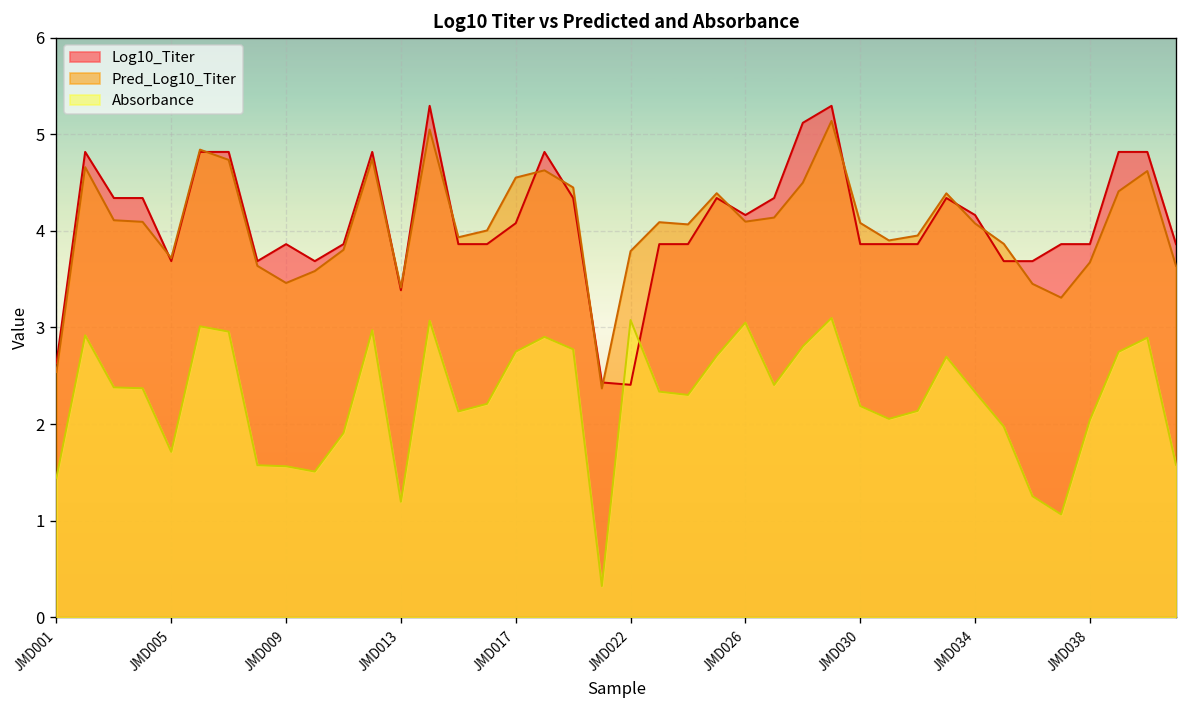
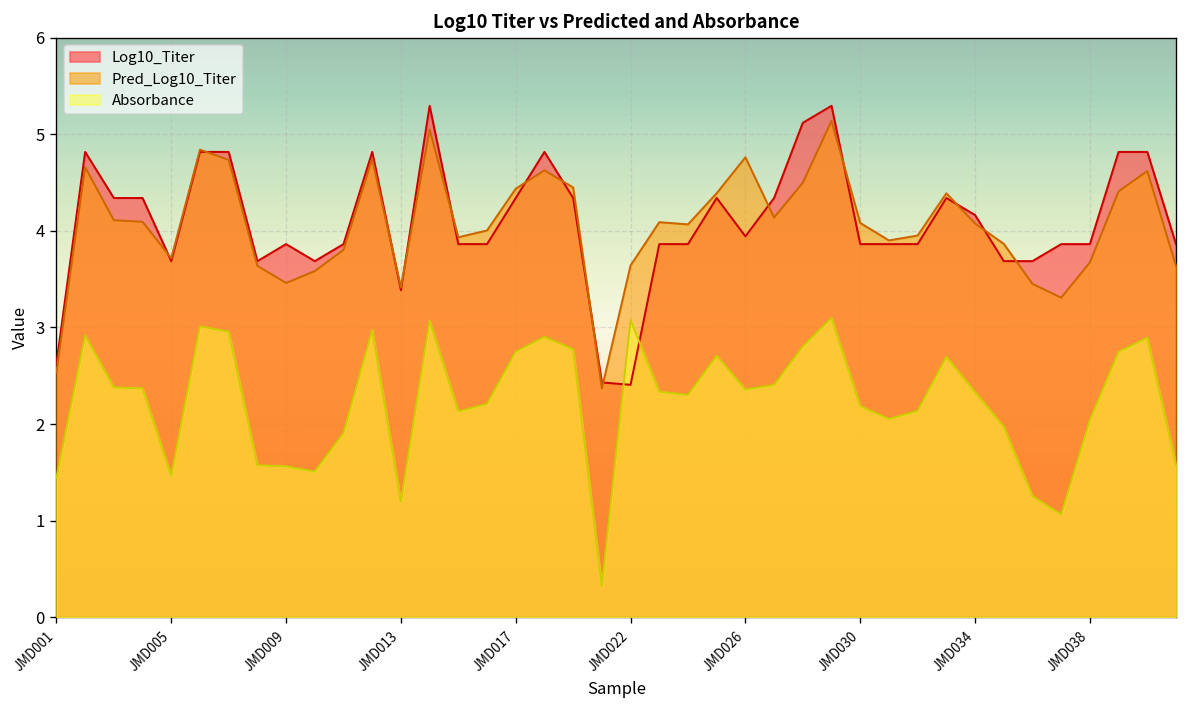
  {
    "Log10_Titer": {
      "JMD001": 2.6,
      "JMD009": 3.9,
-     "JMD017": 4.1,
+     "JMD017": 4.3,
      "JMD022": 2.4,
-     "JMD026": 4.2,
+     "JMD026": 3.9,
      "JMD030": 3.9,
      "JMD034": 4.2,
      "JMD038": 3.9
    },
    "Pred_Log10_Titer": {
      "JMD001": 2.5,
      "JMD009": 3.5,
-     "JMD017": 4.6,
-     "JMD022": 3.8,
-     "JMD026": 4.1,
+     "JMD017": 4.4,
+     "JMD022": 3.6,
+     "JMD026": 4.8,
      "JMD030": 4.1,
      "JMD034": 4.1,
      "JMD038": 3.7
    },
    "Absorbance": {
      "JMD001": 1.4,
-     "JMD005": 1.7,
+     "JMD005": 1.5,
      "JMD009": 1.6,
      "JMD013": 1.2,
      "JMD017": 2.8,
      "JMD022": 3.1,
-     "JMD026": 3.1,
+     "JMD026": 2.4,
      "JMD030": 2.2,
      "JMD034": 2.3,
      "JMD038": 2.0
    }
  }
